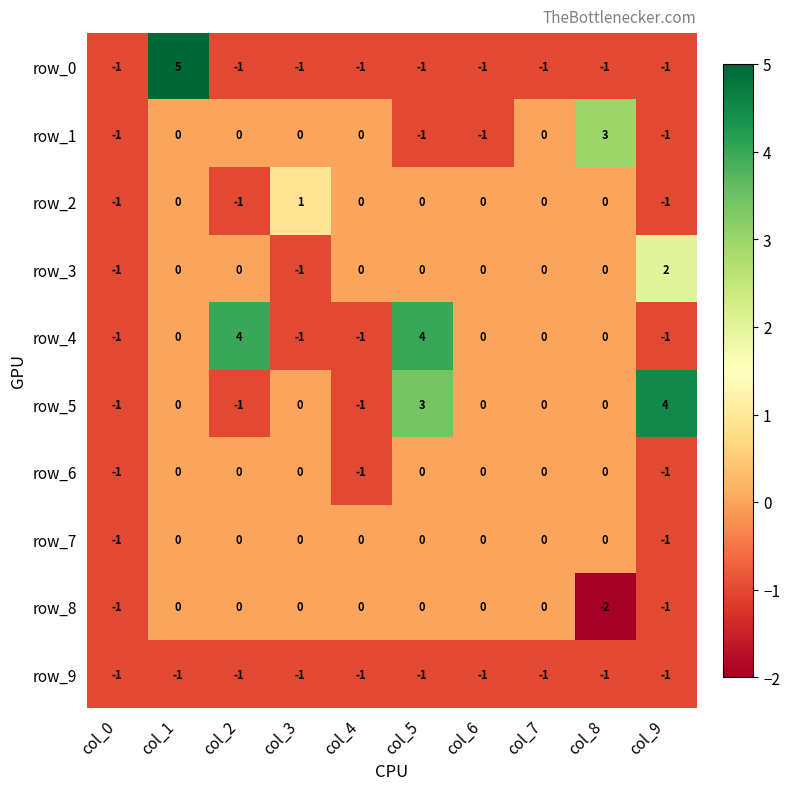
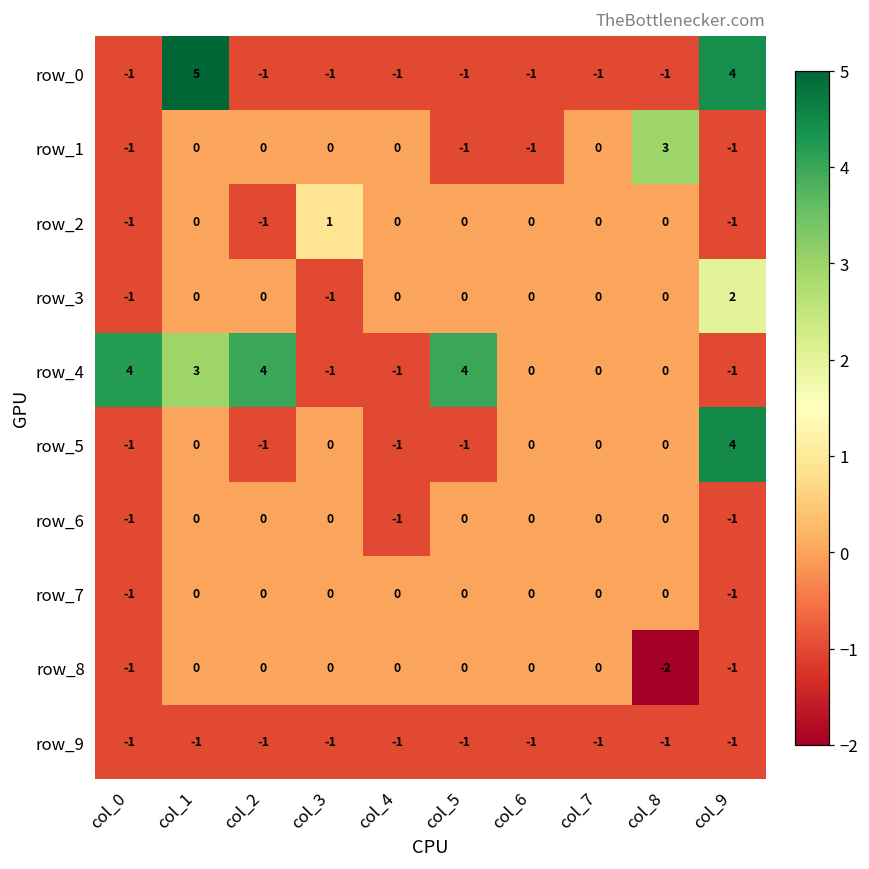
  {
    "row_0": {
      "col_0": -1,
      "col_1": 5,
      "col_2": -1,
      "col_3": -1,
      "col_4": -1,
      "col_5": -1,
      "col_6": -1,
      "col_7": -1,
      "col_8": -1,
-     "col_9": -1
+     "col_9": 4
    },
    "row_1": {
      "col_0": -1,
      "col_1": 0,
      "col_2": 0,
      "col_3": 0,
      "col_4": 0,
      "col_5": -1,
      "col_6": -1,
      "col_7": 0,
      "col_8": 3,
      "col_9": -1
    },
    "row_2": {
      "col_0": -1,
      "col_1": 0,
      "col_2": -1,
      "col_3": 1,
      "col_4": 0,
      "col_5": 0,
      "col_6": 0,
      "col_7": 0,
      "col_8": 0,
      "col_9": -1
    },
    "row_3": {
      "col_0": -1,
      "col_1": 0,
      "col_2": 0,
      "col_3": -1,
      "col_4": 0,
      "col_5": 0,
      "col_6": 0,
      "col_7": 0,
      "col_8": 0,
      "col_9": 2
    },
    "row_4": {
-     "col_0": -1,
-     "col_1": 0,
+     "col_0": 4,
+     "col_1": 3,
      "col_2": 4,
      "col_3": -1,
      "col_4": -1,
      "col_5": 4,
      "col_6": 0,
      "col_7": 0,
      "col_8": 0,
      "col_9": -1
    },
    "row_5": {
      "col_0": -1,
      "col_1": 0,
      "col_2": -1,
      "col_3": 0,
      "col_4": -1,
-     "col_5": 3,
+     "col_5": -1,
      "col_6": 0,
      "col_7": 0,
      "col_8": 0,
      "col_9": 4
    },
    "row_6": {
      "col_0": -1,
      "col_1": 0,
      "col_2": 0,
      "col_3": 0,
      "col_4": -1,
      "col_5": 0,
      "col_6": 0,
      "col_7": 0,
      "col_8": 0,
      "col_9": -1
    },
    "row_7": {
      "col_0": -1,
      "col_1": 0,
      "col_2": 0,
      "col_3": 0,
      "col_4": 0,
      "col_5": 0,
      "col_6": 0,
      "col_7": 0,
      "col_8": 0,
      "col_9": -1
    },
    "row_8": {
      "col_0": -1,
      "col_1": 0,
      "col_2": 0,
      "col_3": 0,
      "col_4": 0,
      "col_5": 0,
      "col_6": 0,
      "col_7": 0,
      "col_8": -2,
      "col_9": -1
    },
    "row_9": {
      "col_0": -1,
      "col_1": -1,
      "col_2": -1,
      "col_3": -1,
      "col_4": -1,
      "col_5": -1,
      "col_6": -1,
      "col_7": -1,
      "col_8": -1,
      "col_9": -1
    }
  }
